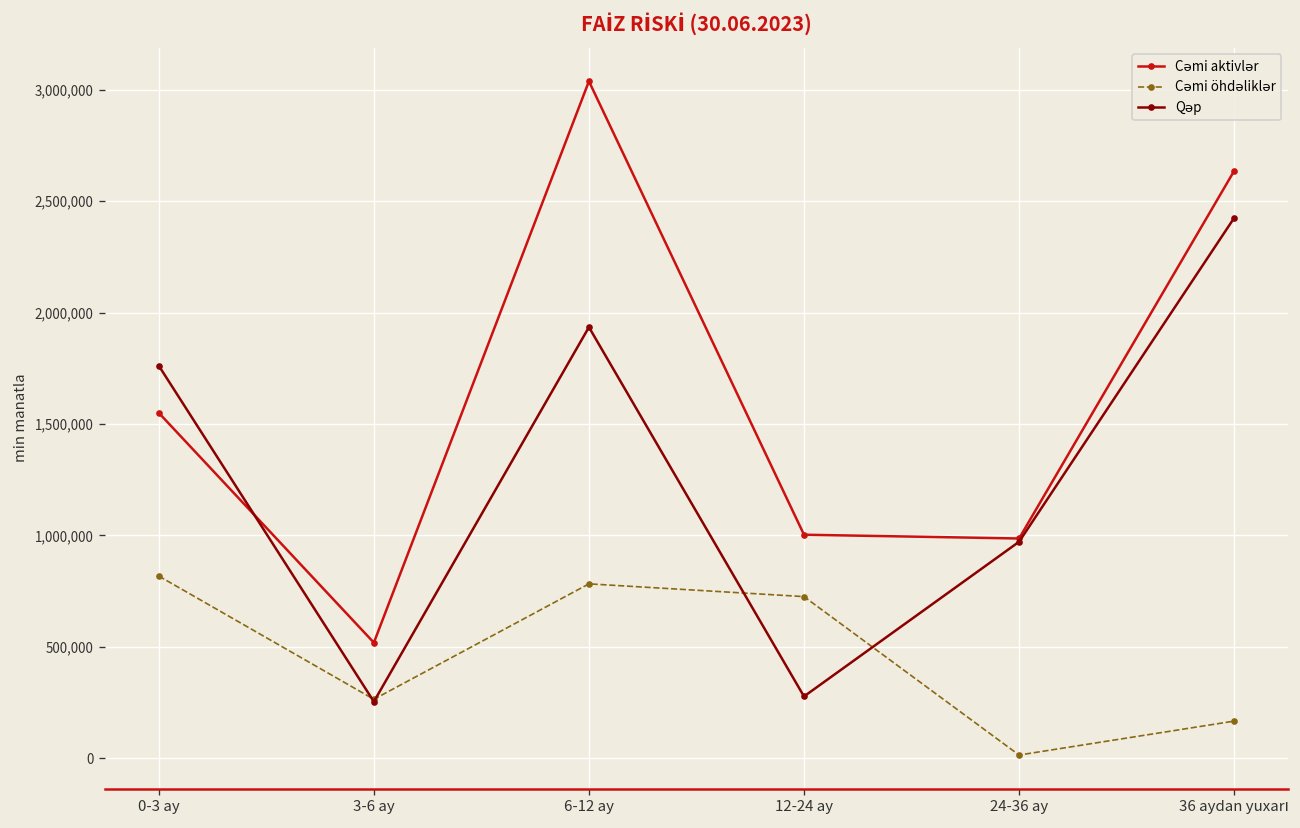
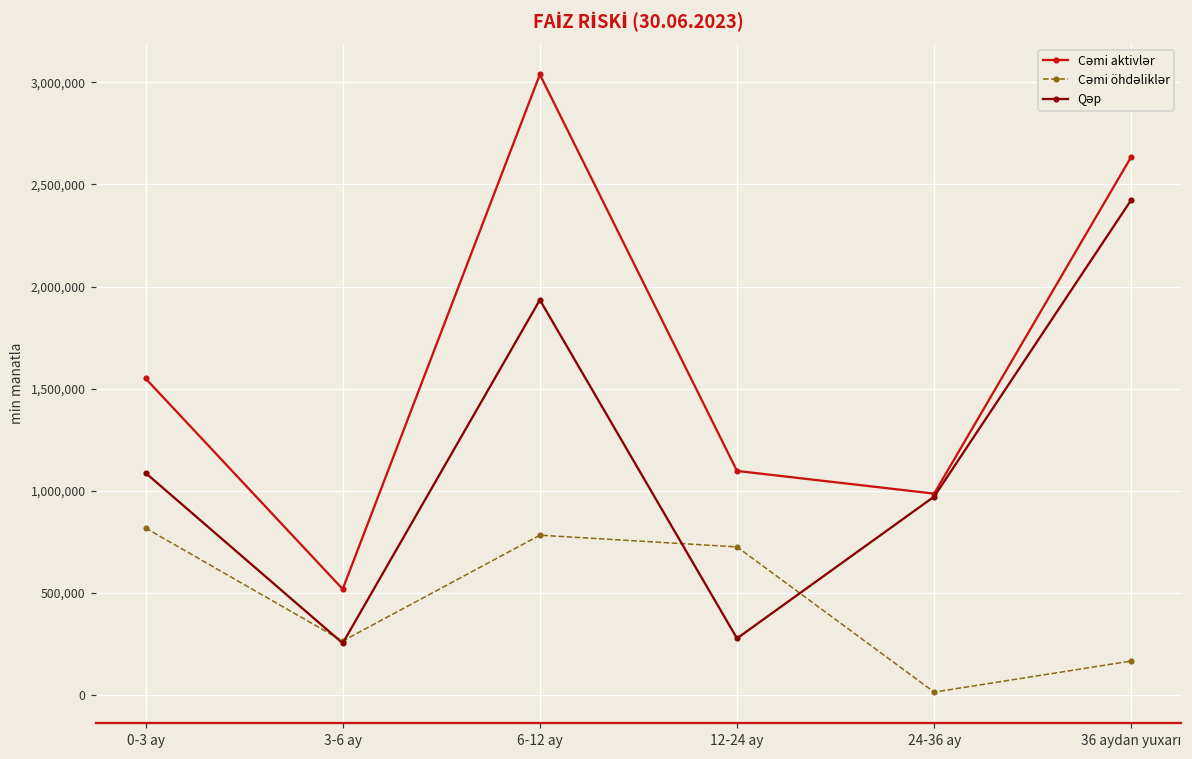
  {
    "Cəmi aktivlər": {
      "0-3 ay": "1,550,000",
      "3-6 ay": "520,000",
      "6-12 ay": "3,040,000",
-     "12-24 ay": "1,000,000",
+     "12-24 ay": "1,100,000",
      "24-36 ay": "990,000",
      "36 aydan yuxarı": "2,640,000"
    },
    "Cəmi öhdəliklər": {
      "0-3 ay": "820,000",
      "6-12 ay": "780,000",
      "12-24 ay": "730,000",
      "24-36 ay": "10,000",
      "36 aydan yuxarı": "170,000"
    },
    "Qəp": {
-     "0-3 ay": "1,760,000",
+     "0-3 ay": "1,090,000",
      "6-12 ay": "1,930,000",
      "12-24 ay": "280,000",
      "24-36 ay": "970,000",
      "36 aydan yuxarı": "2,420,000"
    }
  }
